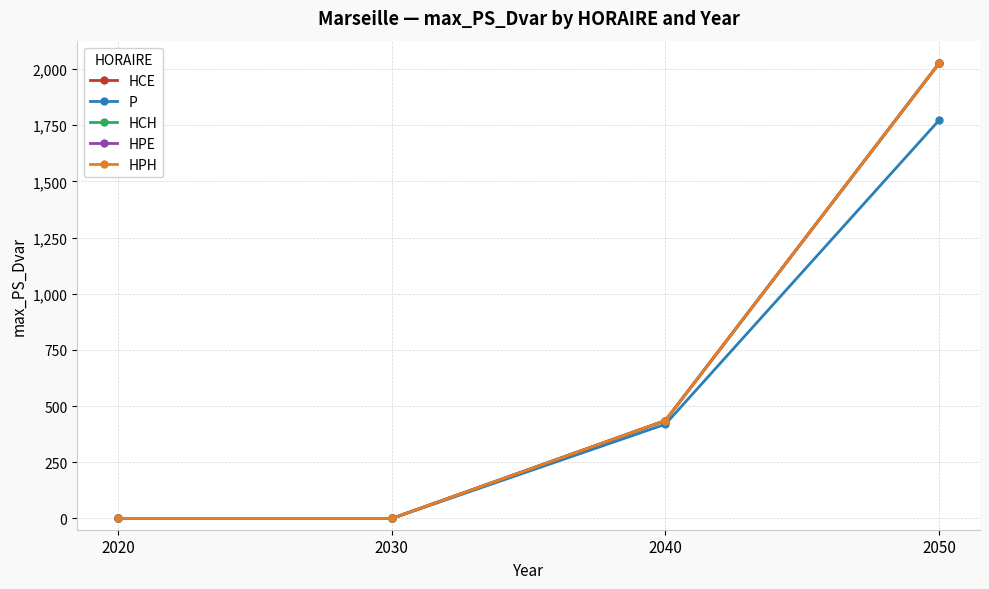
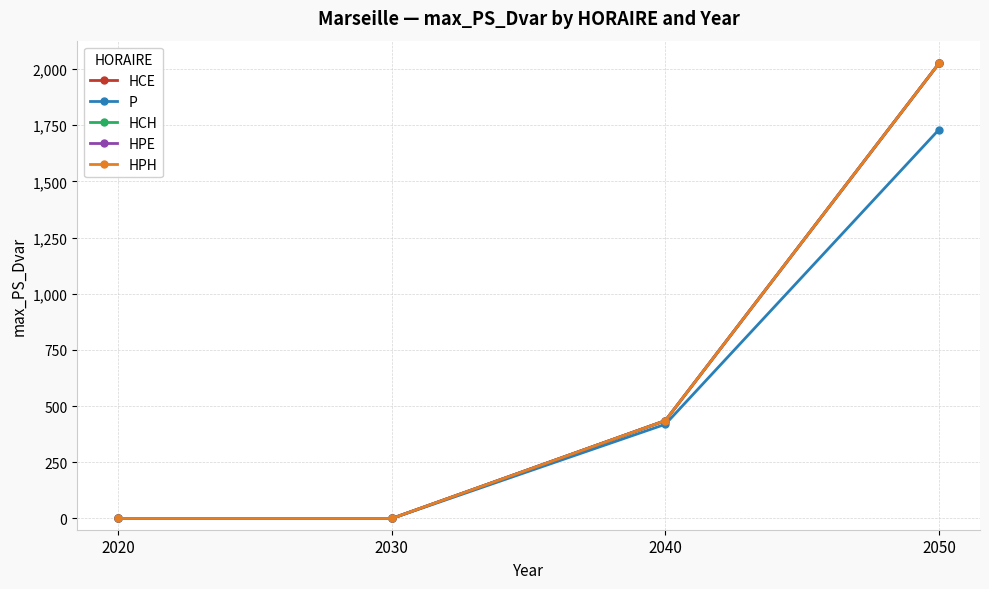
  {
    "HPH": {
      "2040": "440",
      "2050": "2,020"
    },
    "P": {
      "2040": "420",
-     "2050": "1,770"
+     "2050": "1,730"
    }
  }
